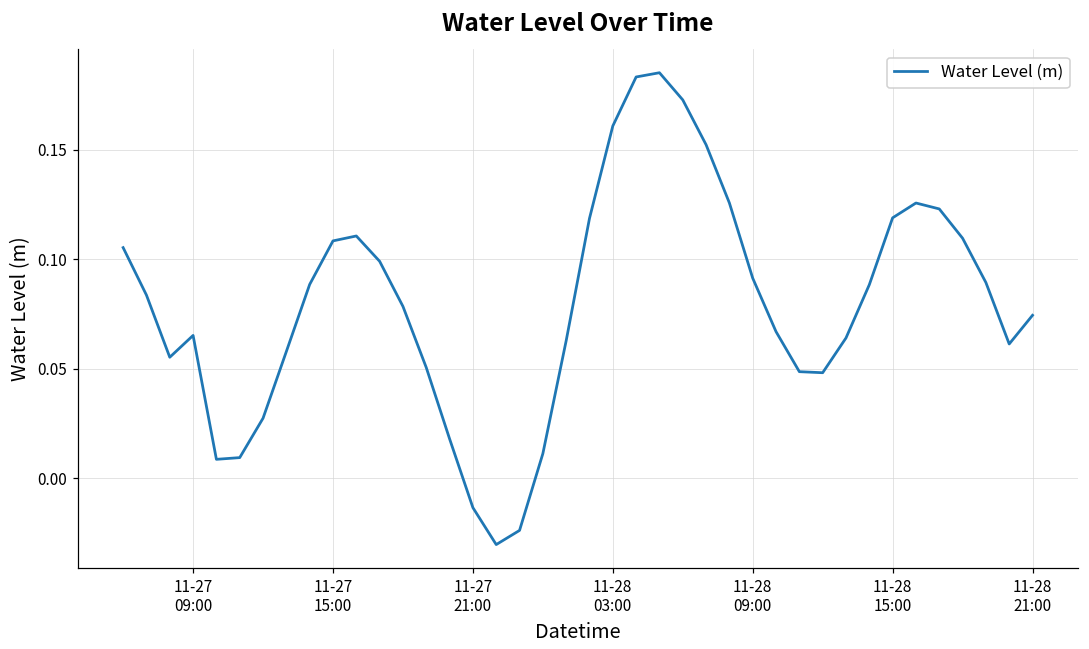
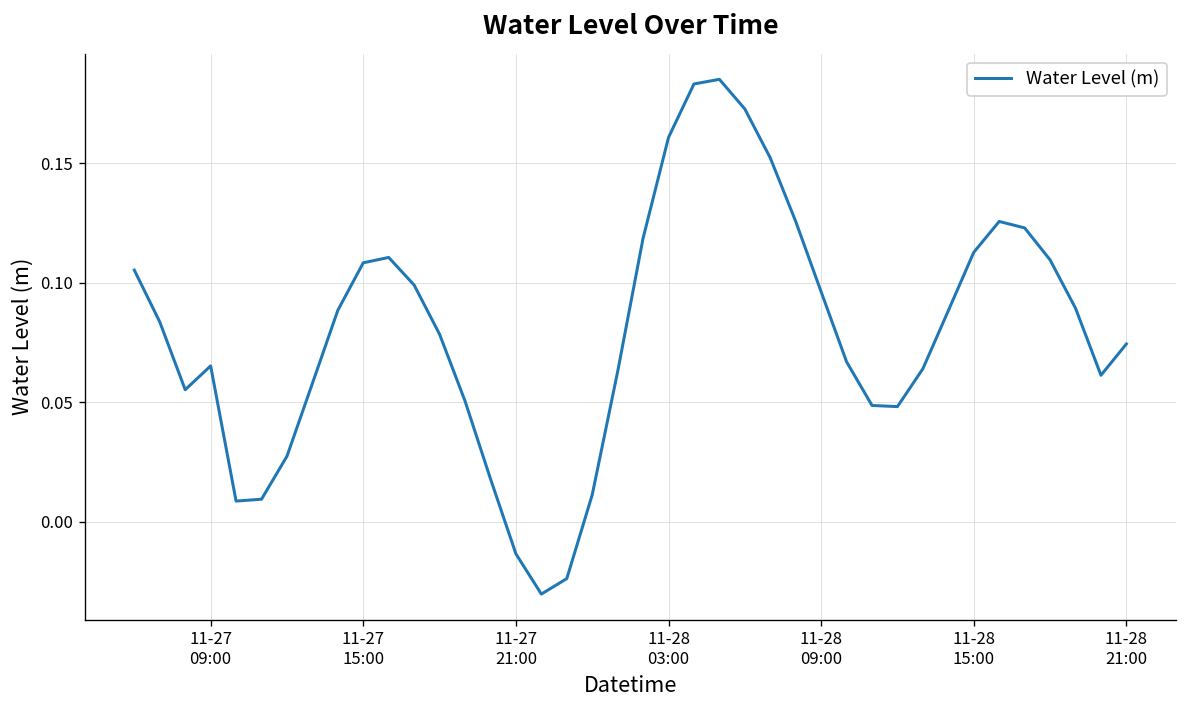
  {
    "11-27 09:00": 0.065,
    "11-27 15:00": 0.108,
    "11-27 21:00": -0.013,
    "11-28 03:00": 0.161,
-   "11-28 09:00": 0.091,
-   "11-28 15:00": 0.119,
+   "11-28 09:00": 0.096,
+   "11-28 15:00": 0.113,
    "11-28 21:00": 0.074
  }
